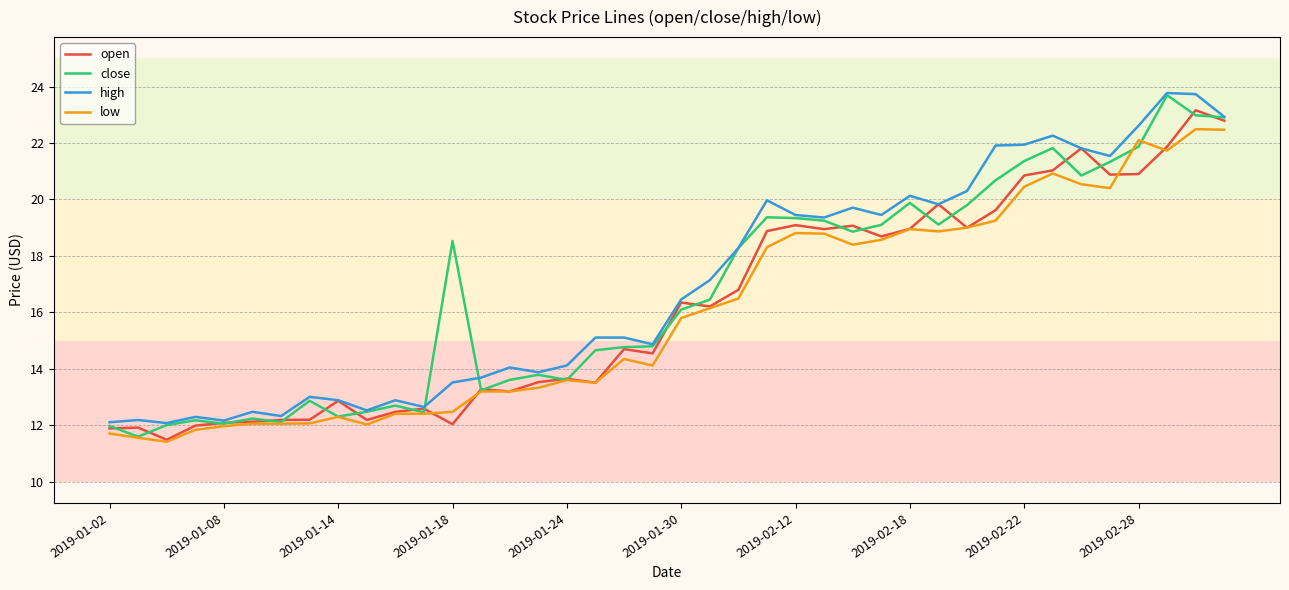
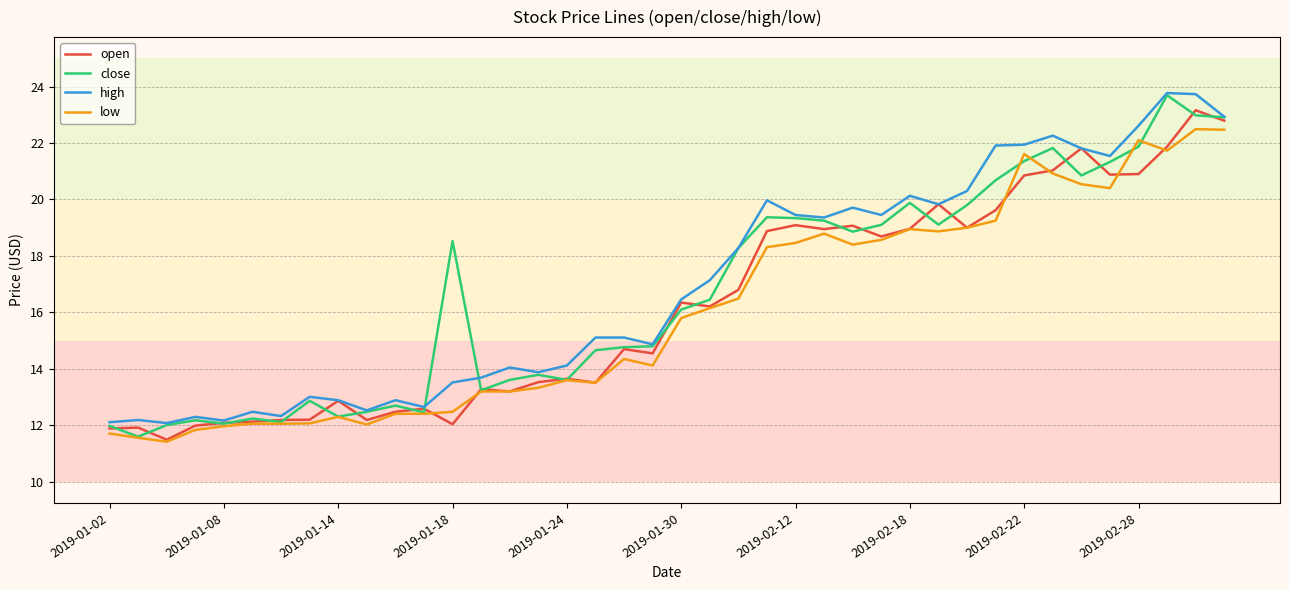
  {
    "open": {
      "2019-01-02": 11.9,
      "2019-01-18": 12.0,
      "2019-01-30": 16.4,
      "2019-02-12": 19.1,
      "2019-02-22": 20.9,
      "2019-02-28": 20.9
    },
    "close": {
      "2019-01-02": 12.0,
      "2019-01-18": 18.5,
      "2019-01-30": 16.1,
      "2019-02-12": 19.3,
      "2019-02-18": 19.9,
      "2019-02-22": 21.4,
      "2019-02-28": 21.9
    },
    "high": {
      "2019-01-02": 12.1,
      "2019-01-18": 13.5,
      "2019-01-24": 14.1,
      "2019-01-30": 16.5,
      "2019-02-12": 19.5,
      "2019-02-18": 20.1,
      "2019-02-22": 21.9,
      "2019-02-28": 22.6
    },
    "low": {
      "2019-01-02": 11.7,
      "2019-01-18": 12.5,
      "2019-01-30": 15.8,
-     "2019-02-12": 18.8,
-     "2019-02-22": 20.5,
+     "2019-02-12": 18.5,
+     "2019-02-22": 21.6,
      "2019-02-28": 22.1
    }
  }
